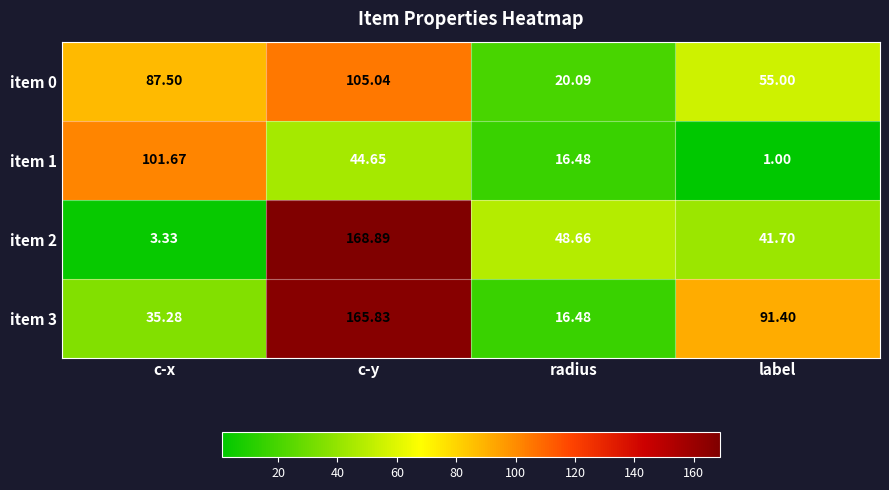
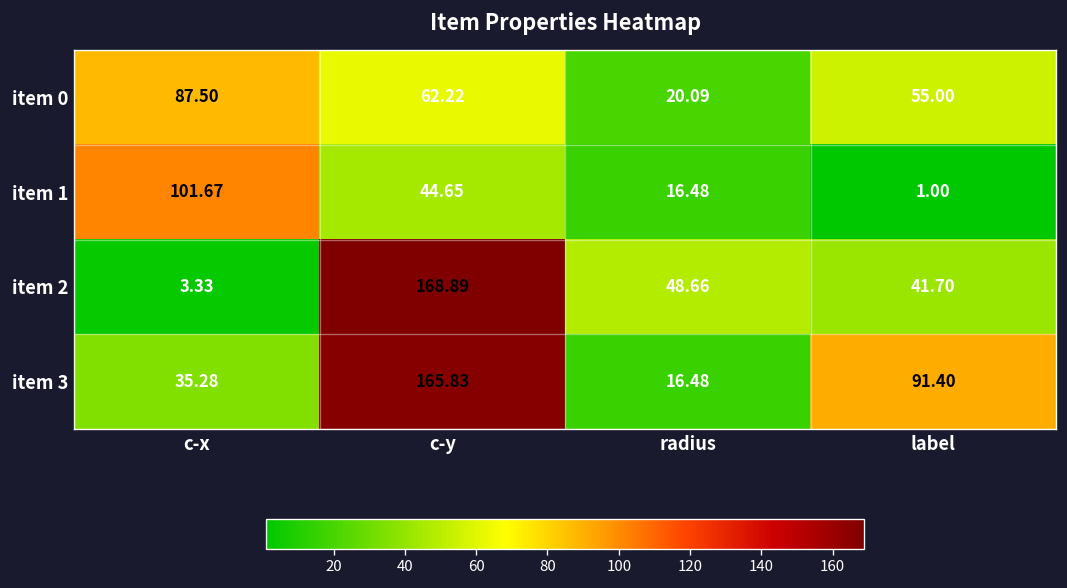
  {
    "item 0": {
      "c-x": 87.50,
-     "c-y": 105.04,
+     "c-y": 62.22,
      "radius": 20.09,
      "label": 55.00
    },
    "item 1": {
      "c-x": 101.67,
      "c-y": 44.65,
      "radius": 16.48,
      "label": 1.00
    },
    "item 2": {
      "c-x": 3.33,
      "c-y": 168.89,
      "radius": 48.66,
      "label": 41.70
    },
    "item 3": {
      "c-x": 35.28,
      "c-y": 165.83,
      "radius": 16.48,
      "label": 91.40
    }
  }
